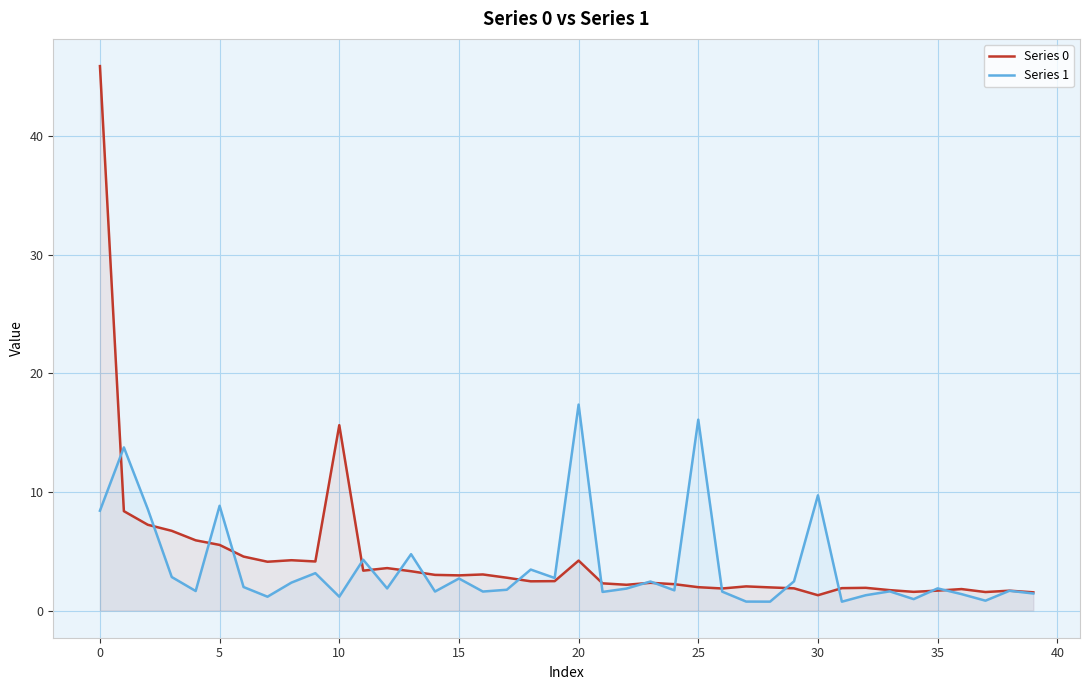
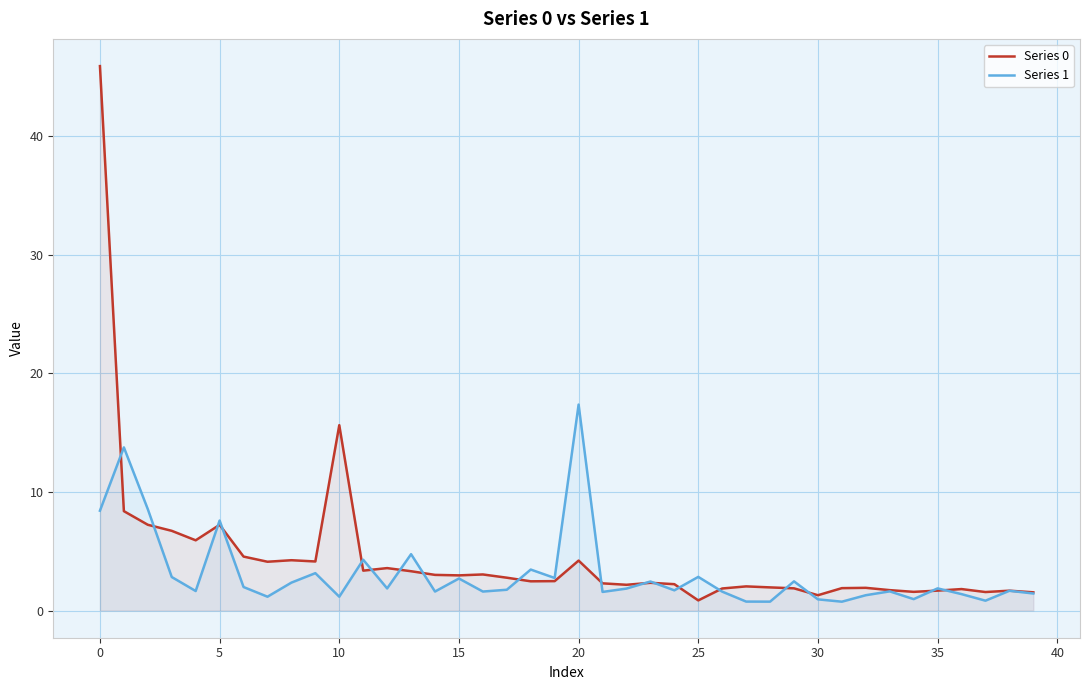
  {
    "Series 0": {
      "0": 45.9,
-     "5": 5.5,
+     "5": 7.2,
      "10": 15.6,
      "15": 3.0,
      "20": 4.2,
-     "25": 2.0,
+     "25": 0.9,
      "30": 1.3
    },
    "Series 1": {
      "0": 8.4,
-     "5": 8.8,
+     "5": 7.6,
      "10": 1.2,
      "15": 2.7,
      "20": 17.4,
-     "25": 16.1,
-     "30": 9.7
+     "25": 2.8,
+     "30": 0.9
    }
  }
